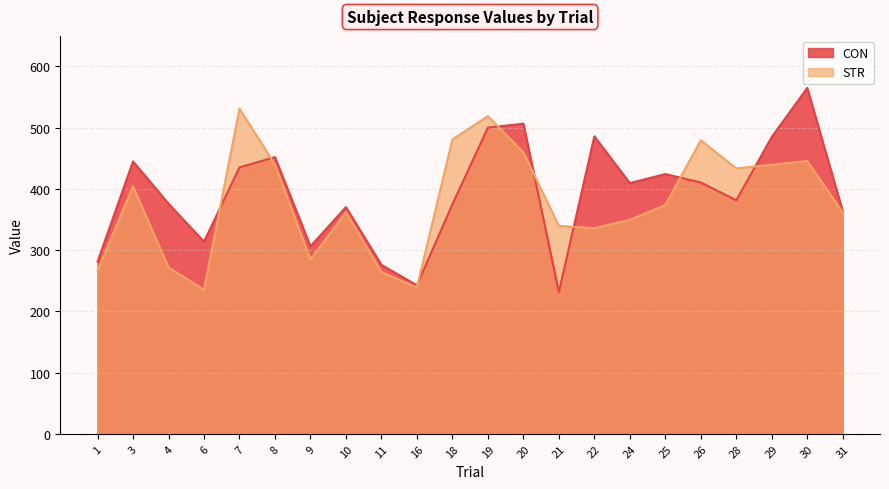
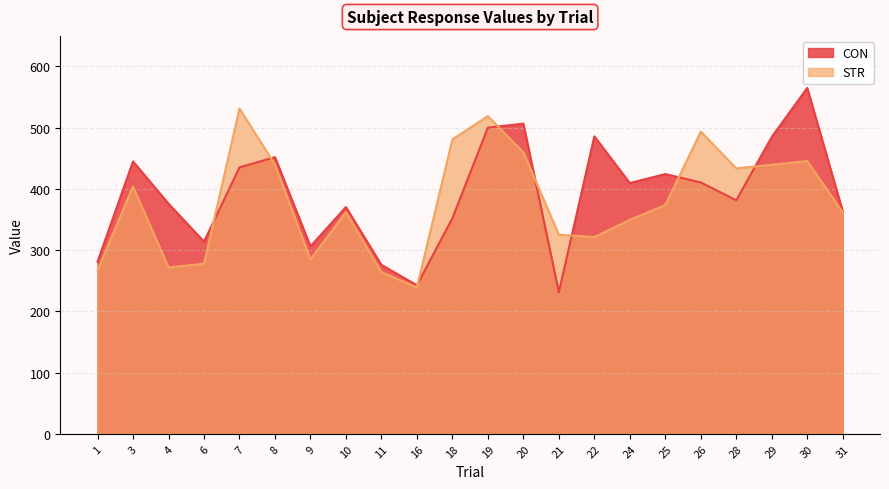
  {
    "CON": {
      "1": 280,
      "3": 440,
      "4": 380,
      "6": 310,
      "7": 440,
      "8": 450,
      "9": 310,
      "10": 370,
      "11": 280,
-     "18": 370,
+     "18": 350,
      "19": 500,
      "20": 510,
      "21": 230,
      "22": 490,
      "24": 410,
      "25": 420,
      "26": 410,
      "28": 380,
      "29": 480,
      "30": 570
    },
    "STR": {
      "1": 270,
      "3": 400,
      "4": 270,
-     "6": 240,
+     "6": 280,
      "7": 530,
      "8": 440,
      "9": 280,
      "10": 360,
      "11": 260,
      "18": 480,
      "19": 520,
      "20": 460,
-     "21": 340,
-     "22": 340,
+     "21": 330,
+     "22": 320,
      "24": 350,
      "25": 370,
-     "26": 480,
+     "26": 490,
      "28": 430,
      "29": 440,
      "30": 450
    }
  }
